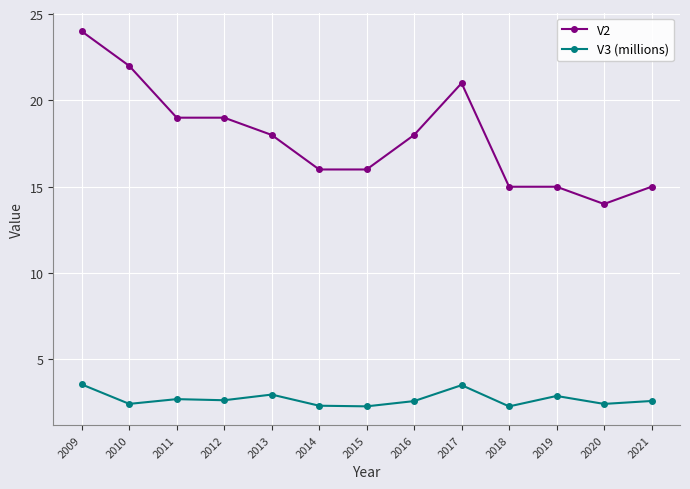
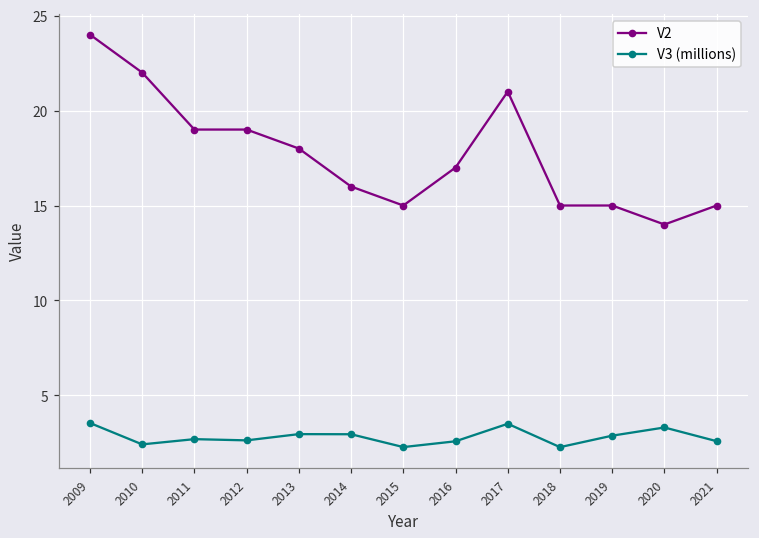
  {
    "V2": {
      "2009": 24,
      "2010": 22,
      "2011": 19,
      "2012": 19,
      "2013": 18,
      "2014": 16,
-     "2015": 16,
-     "2016": 18,
+     "2015": 15,
+     "2016": 17,
      "2017": 21,
      "2018": 15,
      "2019": 15,
      "2020": 14,
      "2021": 15
    },
    "V3 (millions)": {
      "2009": 3.5,
      "2010": 2.4,
      "2011": 2.7,
      "2012": 2.6,
      "2013": 3.0,
-     "2014": 2.3,
+     "2014": 3.0,
      "2015": 2.3,
      "2016": 2.6,
      "2017": 3.5,
      "2018": 2.3,
      "2019": 2.9,
-     "2020": 2.4,
+     "2020": 3.3,
      "2021": 2.6
    }
  }
